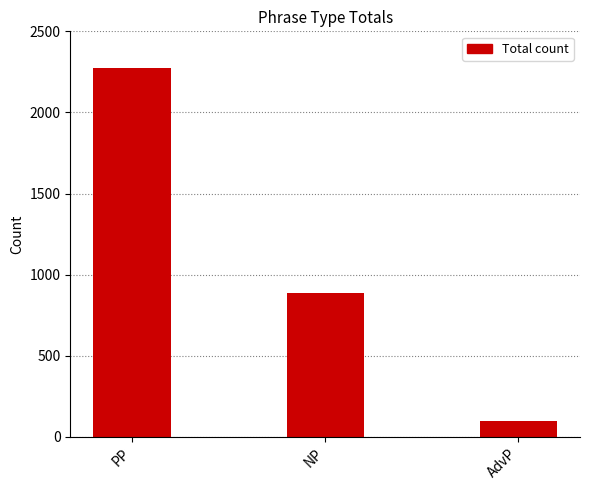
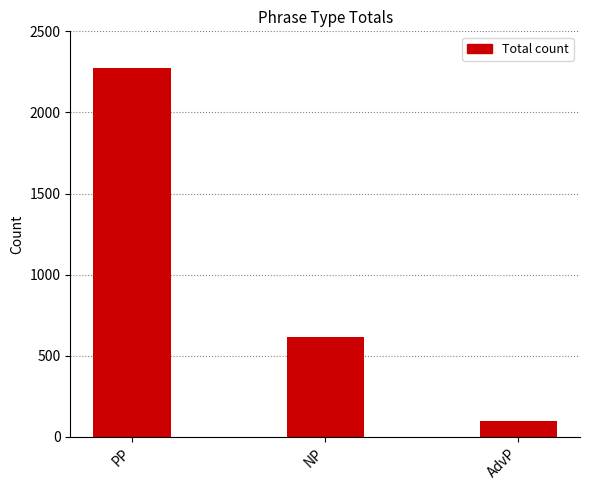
  {
    "PP": 2280,
-   "NP": 890,
+   "NP": 620,
    "AdvP": 100
  }
